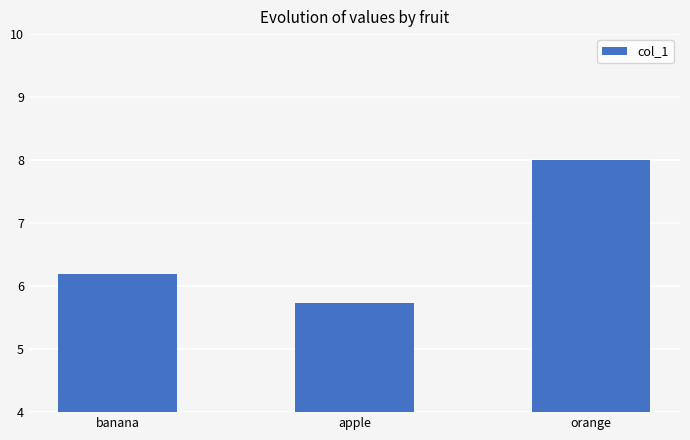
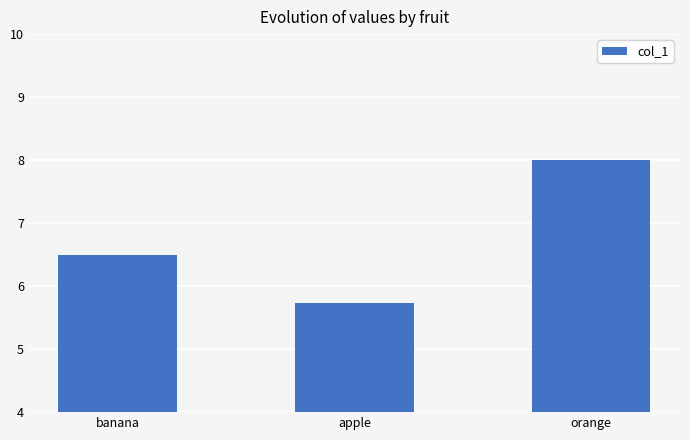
  {
-   "banana": 6.2,
+   "banana": 6.5,
    "apple": 5.7,
    "orange": 8.0
  }
